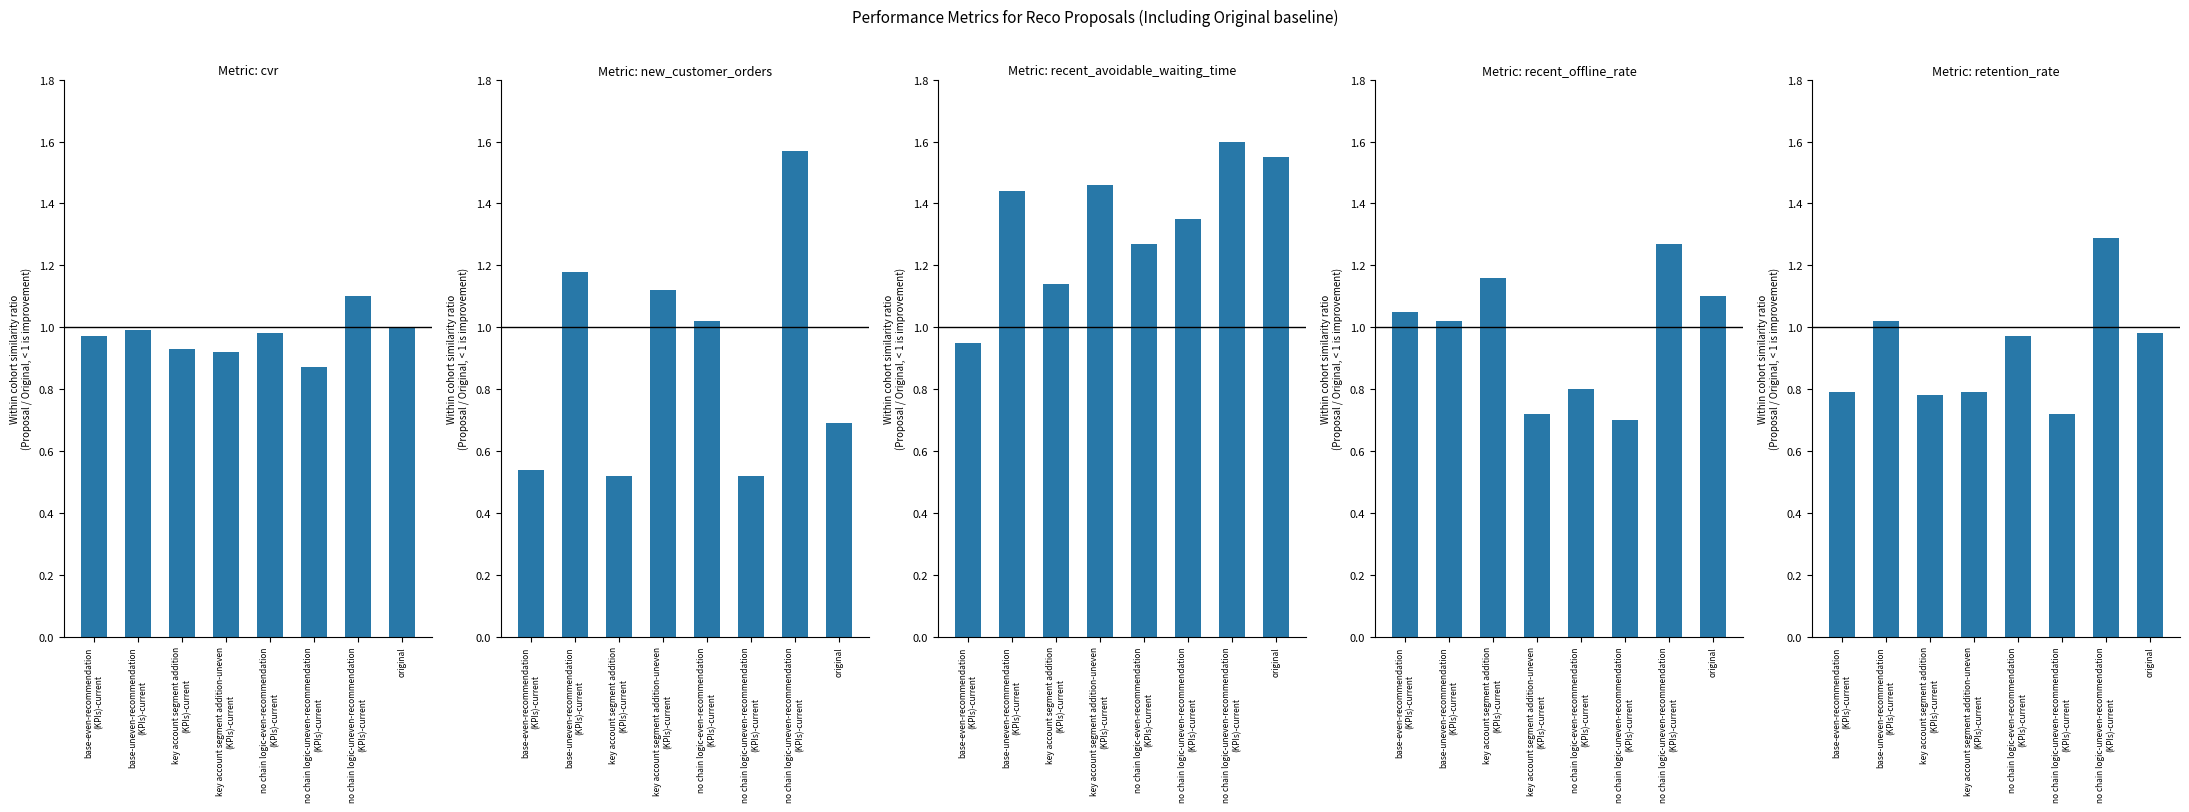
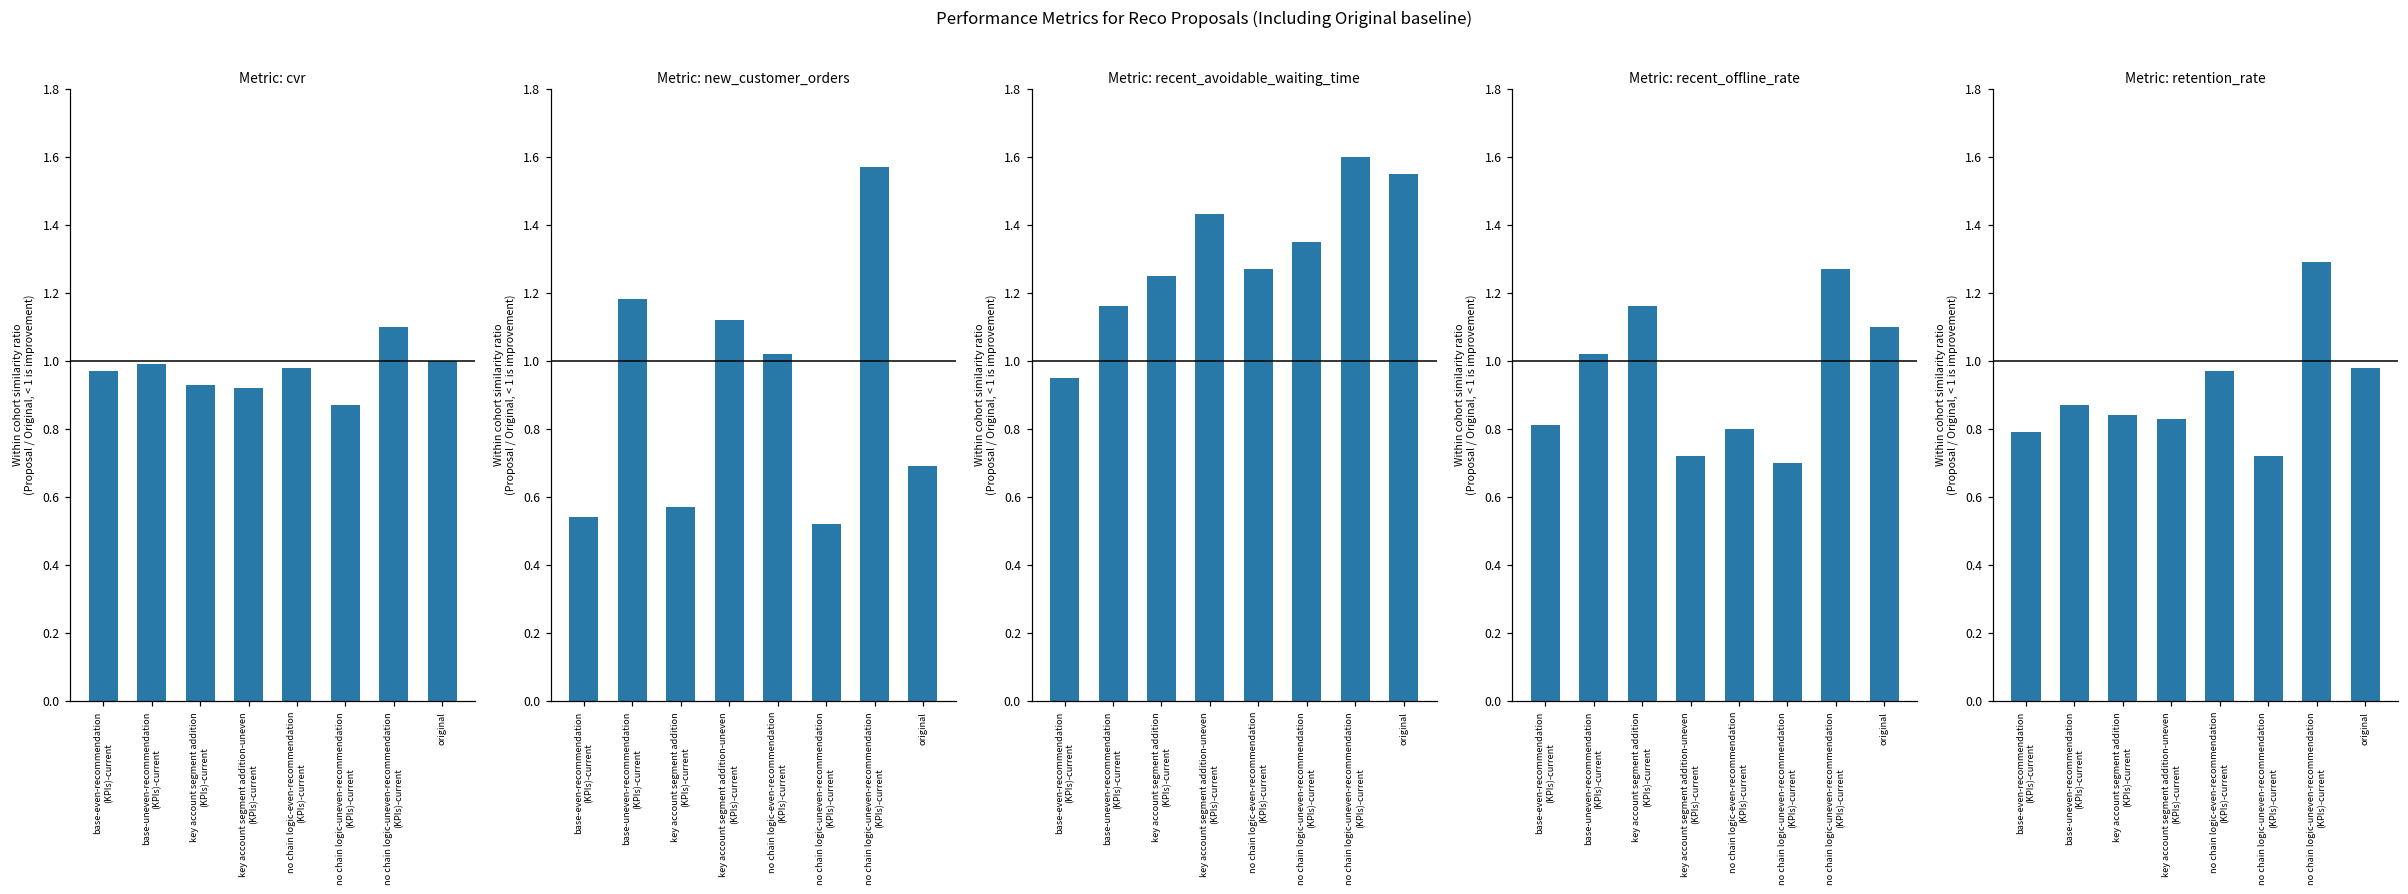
  {
    "Metric: cvr": {
      "base-even-recommendation (KPIs)-current": 0.97,
      "base-uneven-recommendation (KPIs)-current": 0.99,
      "key account segment addition (KPIs)-current": 0.93,
      "key account segment addition-uneven (KPIs)-current": 0.92,
      "no chain logic-even-recommendation (KPIs)-current": 0.98,
      "original": 1.00
    },
    "Metric: new_customer_orders": {
      "base-even-recommendation (KPIs)-current": 0.54,
      "base-uneven-recommendation (KPIs)-current": 1.18,
-     "key account segment addition (KPIs)-current": 0.52,
+     "key account segment addition (KPIs)-current": 0.57,
      "key account segment addition-uneven (KPIs)-current": 1.12,
      "no chain logic-even-recommendation (KPIs)-current": 1.02,
      "original": 0.69
    },
    "Metric: recent_avoidable_waiting_time": {
      "base-even-recommendation (KPIs)-current": 0.95,
-     "base-uneven-recommendation (KPIs)-current": 1.44,
-     "key account segment addition (KPIs)-current": 1.14,
-     "key account segment addition-uneven (KPIs)-current": 1.46,
+     "base-uneven-recommendation (KPIs)-current": 1.16,
+     "key account segment addition (KPIs)-current": 1.25,
+     "key account segment addition-uneven (KPIs)-current": 1.43,
      "no chain logic-even-recommendation (KPIs)-current": 1.27,
      "original": 1.55
    },
    "Metric: recent_offline_rate": {
-     "base-even-recommendation (KPIs)-current": 1.05,
+     "base-even-recommendation (KPIs)-current": 0.81,
      "base-uneven-recommendation (KPIs)-current": 1.02,
      "key account segment addition (KPIs)-current": 1.16,
      "key account segment addition-uneven (KPIs)-current": 0.72,
      "no chain logic-even-recommendation (KPIs)-current": 0.80,
      "original": 1.10
    },
    "Metric: retention_rate": {
      "base-even-recommendation (KPIs)-current": 0.79,
-     "base-uneven-recommendation (KPIs)-current": 1.02,
-     "key account segment addition (KPIs)-current": 0.78,
-     "key account segment addition-uneven (KPIs)-current": 0.79,
+     "base-uneven-recommendation (KPIs)-current": 0.87,
+     "key account segment addition (KPIs)-current": 0.84,
+     "key account segment addition-uneven (KPIs)-current": 0.83,
      "no chain logic-even-recommendation (KPIs)-current": 0.97,
      "original": 0.98
    }
  }
